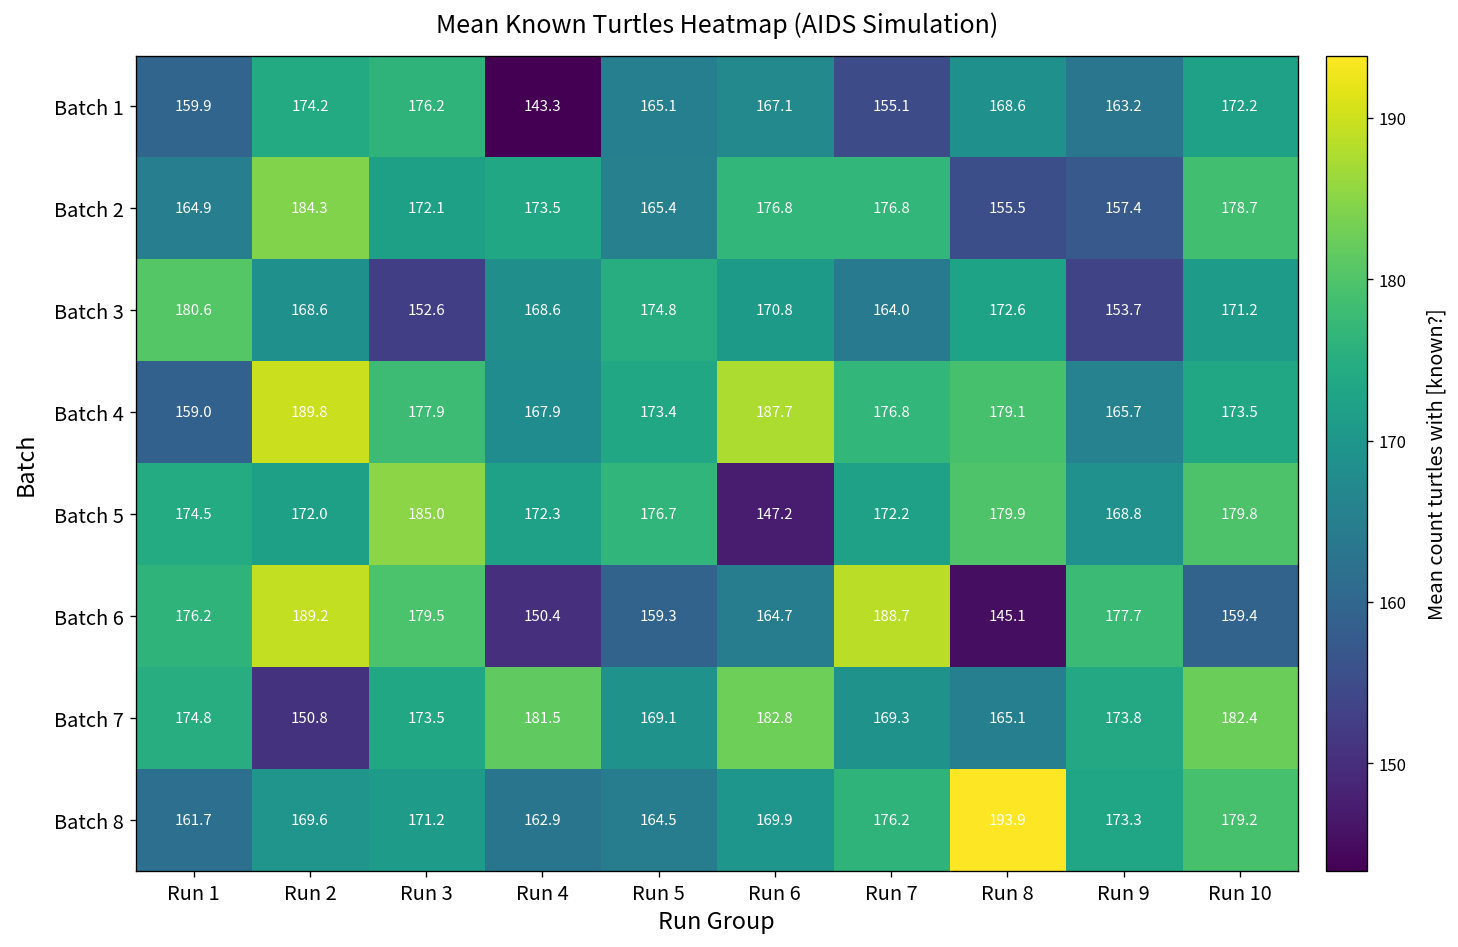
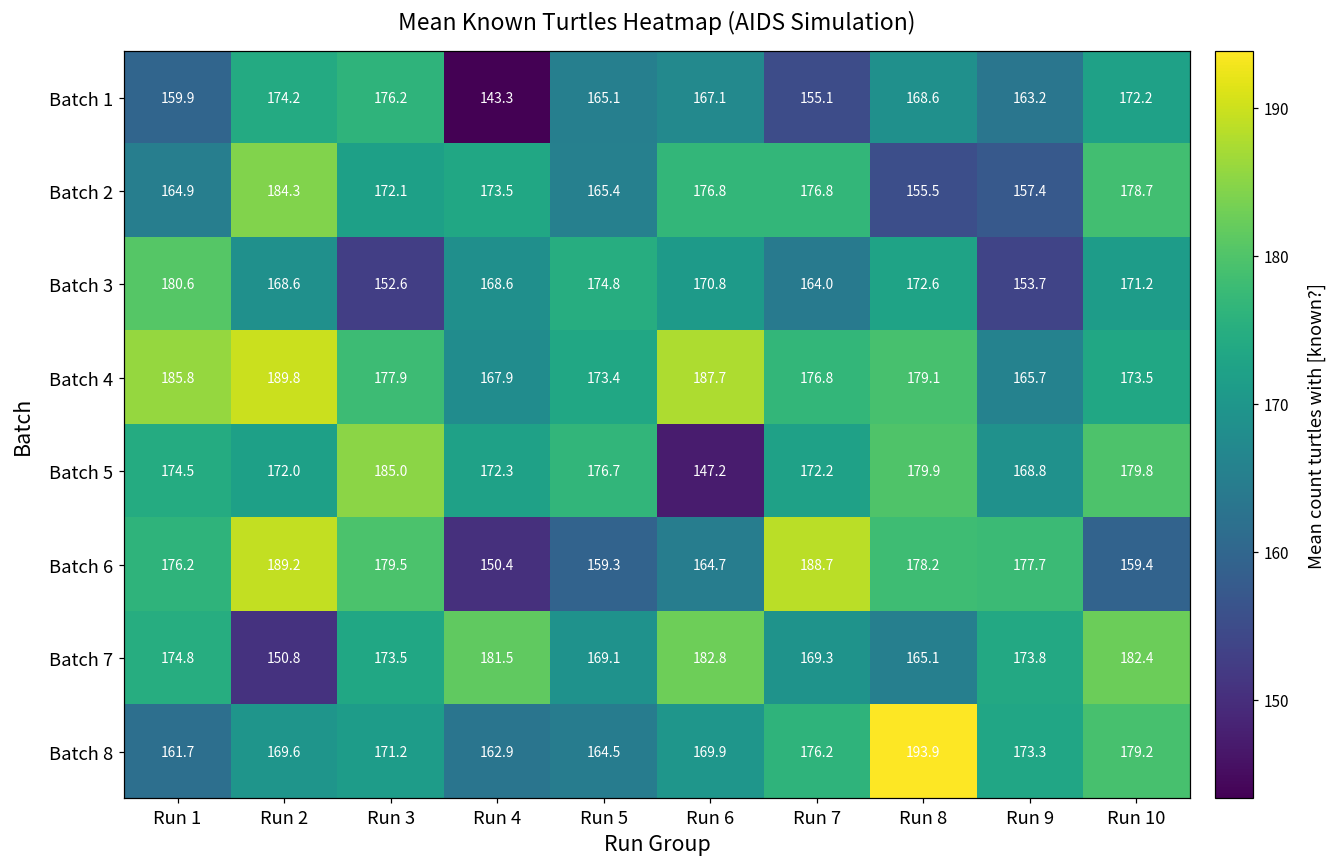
  {
    "Batch 1": {
      "Run 1": 159.9,
      "Run 2": 174.2,
      "Run 3": 176.2,
      "Run 4": 143.3,
      "Run 5": 165.1,
      "Run 6": 167.1,
      "Run 7": 155.1,
      "Run 8": 168.6,
      "Run 9": 163.2,
      "Run 10": 172.2
    },
    "Batch 2": {
      "Run 1": 164.9,
      "Run 2": 184.3,
      "Run 3": 172.1,
      "Run 4": 173.5,
      "Run 5": 165.4,
      "Run 6": 176.8,
      "Run 7": 176.8,
      "Run 8": 155.5,
      "Run 9": 157.4,
      "Run 10": 178.7
    },
    "Batch 3": {
      "Run 1": 180.6,
      "Run 2": 168.6,
      "Run 3": 152.6,
      "Run 4": 168.6,
      "Run 5": 174.8,
      "Run 6": 170.8,
      "Run 7": 164.0,
      "Run 8": 172.6,
      "Run 9": 153.7,
      "Run 10": 171.2
    },
    "Batch 4": {
-     "Run 1": 159.0,
+     "Run 1": 185.8,
      "Run 2": 189.8,
      "Run 3": 177.9,
      "Run 4": 167.9,
      "Run 5": 173.4,
      "Run 6": 187.7,
      "Run 7": 176.8,
      "Run 8": 179.1,
      "Run 9": 165.7,
      "Run 10": 173.5
    },
    "Batch 5": {
      "Run 1": 174.5,
      "Run 2": 172.0,
      "Run 3": 185.0,
      "Run 4": 172.3,
      "Run 5": 176.7,
      "Run 6": 147.2,
      "Run 7": 172.2,
      "Run 8": 179.9,
      "Run 9": 168.8,
      "Run 10": 179.8
    },
    "Batch 6": {
      "Run 1": 176.2,
      "Run 2": 189.2,
      "Run 3": 179.5,
      "Run 4": 150.4,
      "Run 5": 159.3,
      "Run 6": 164.7,
      "Run 7": 188.7,
-     "Run 8": 145.1,
+     "Run 8": 178.2,
      "Run 9": 177.7,
      "Run 10": 159.4
    },
    "Batch 7": {
      "Run 1": 174.8,
      "Run 2": 150.8,
      "Run 3": 173.5,
      "Run 4": 181.5,
      "Run 5": 169.1,
      "Run 6": 182.8,
      "Run 7": 169.3,
      "Run 8": 165.1,
      "Run 9": 173.8,
      "Run 10": 182.4
    },
    "Batch 8": {
      "Run 1": 161.7,
      "Run 2": 169.6,
      "Run 3": 171.2,
      "Run 4": 162.9,
      "Run 5": 164.5,
      "Run 6": 169.9,
      "Run 7": 176.2,
      "Run 8": 193.9,
      "Run 9": 173.3,
      "Run 10": 179.2
    }
  }
